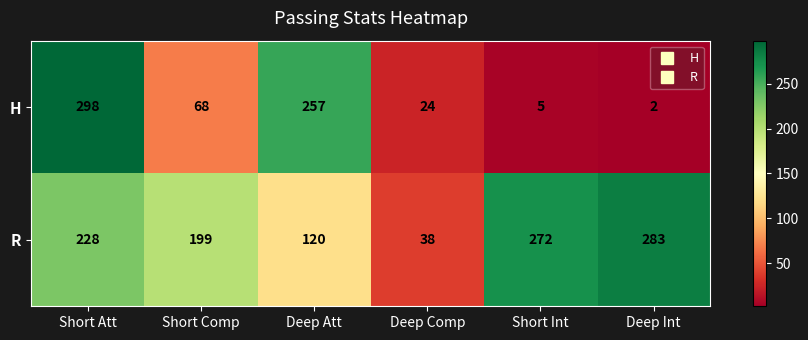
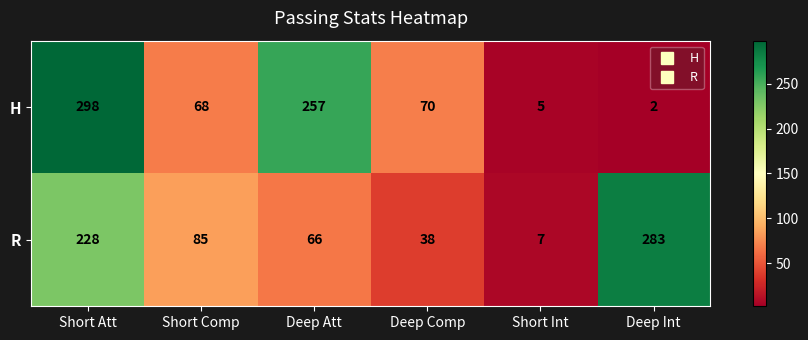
  {
    "H": {
      "Short Att": 298,
      "Short Comp": 68,
      "Deep Att": 257,
-     "Deep Comp": 24,
+     "Deep Comp": 70,
      "Short Int": 5,
      "Deep Int": 2
    },
    "R": {
      "Short Att": 228,
-     "Short Comp": 199,
-     "Deep Att": 120,
+     "Short Comp": 85,
+     "Deep Att": 66,
      "Deep Comp": 38,
-     "Short Int": 272,
+     "Short Int": 7,
      "Deep Int": 283
    }
  }
